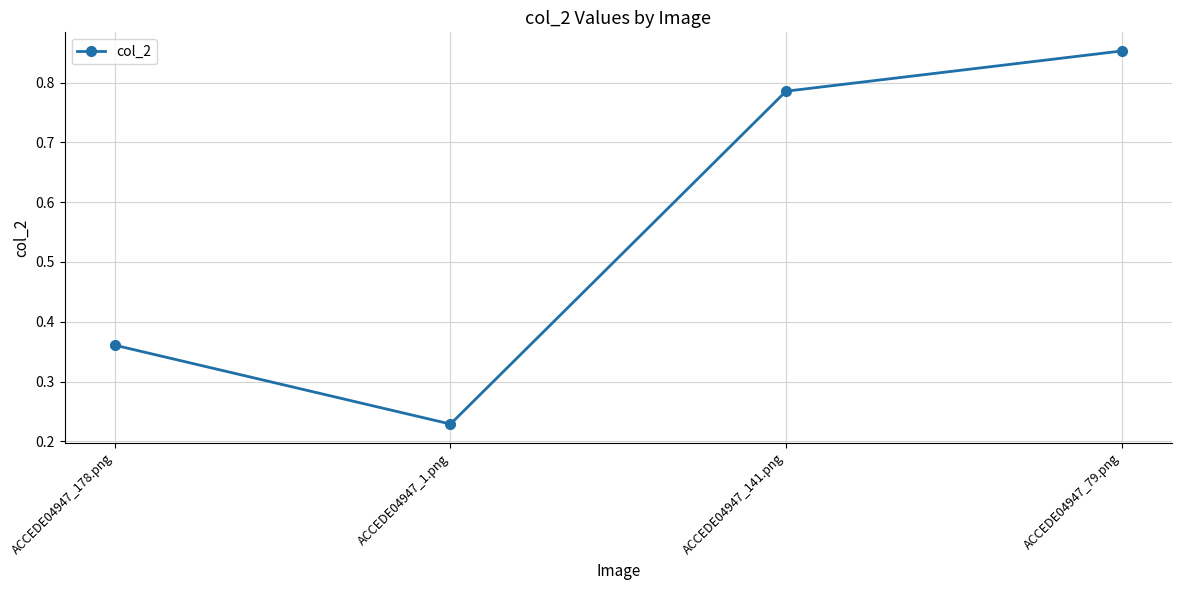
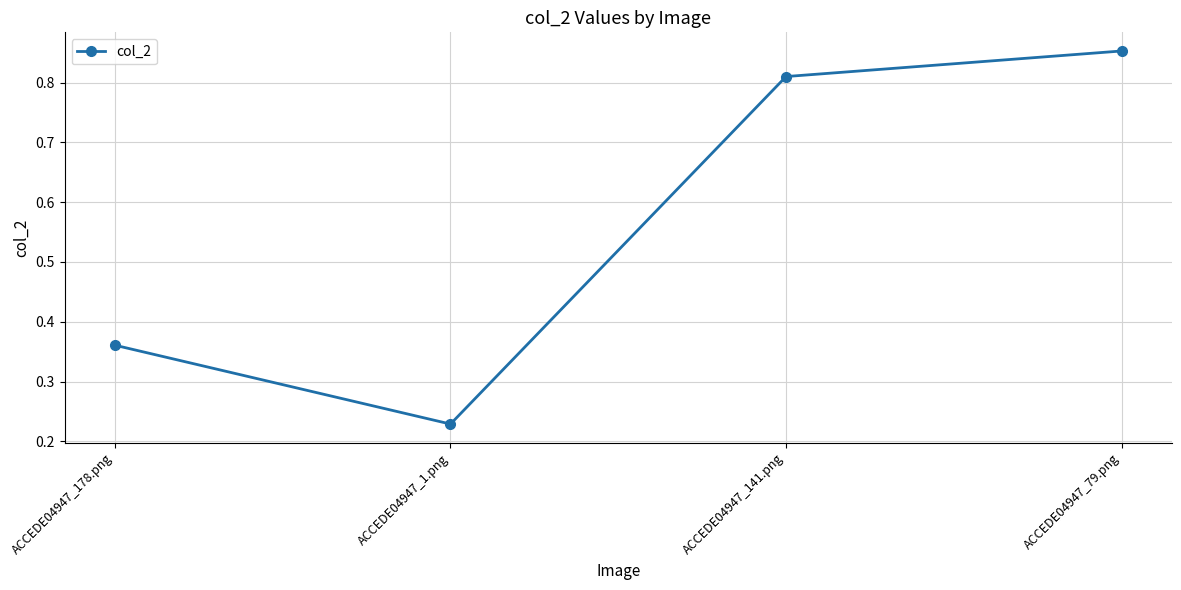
  {
    "ACCEDE04947_178.png": 0.36,
    "ACCEDE04947_1.png": 0.23,
-   "ACCEDE04947_141.png": 0.79,
+   "ACCEDE04947_141.png": 0.81,
    "ACCEDE04947_79.png": 0.85
  }
